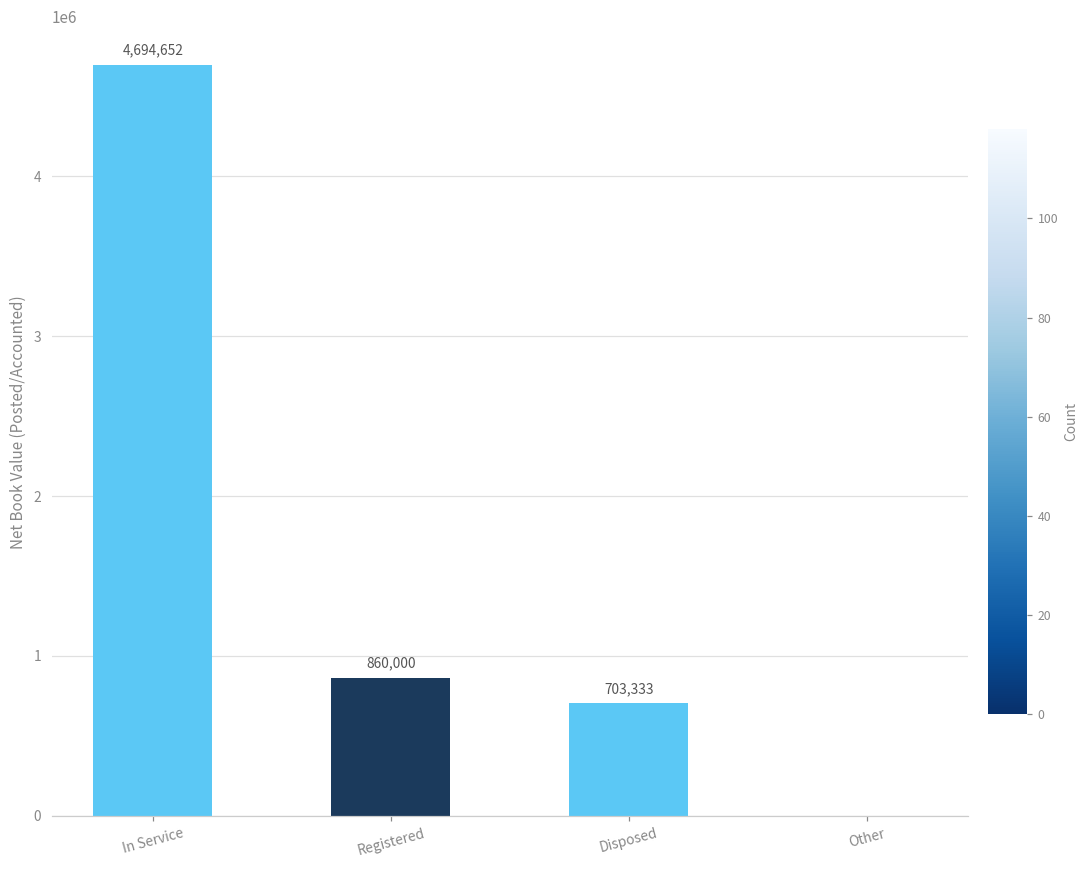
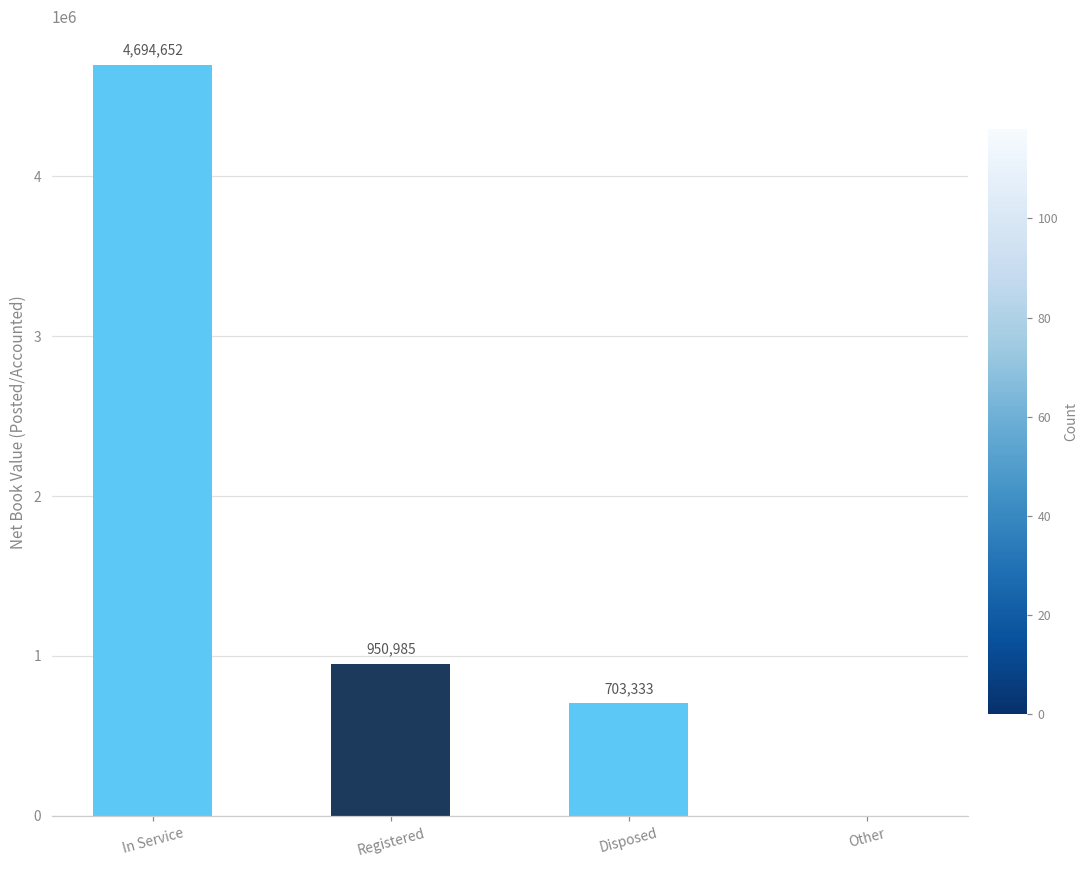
  {
    "In Service": "4,694,652",
-   "Registered": "860,000",
+   "Registered": "950,985",
    "Disposed": "703,333"
  }
